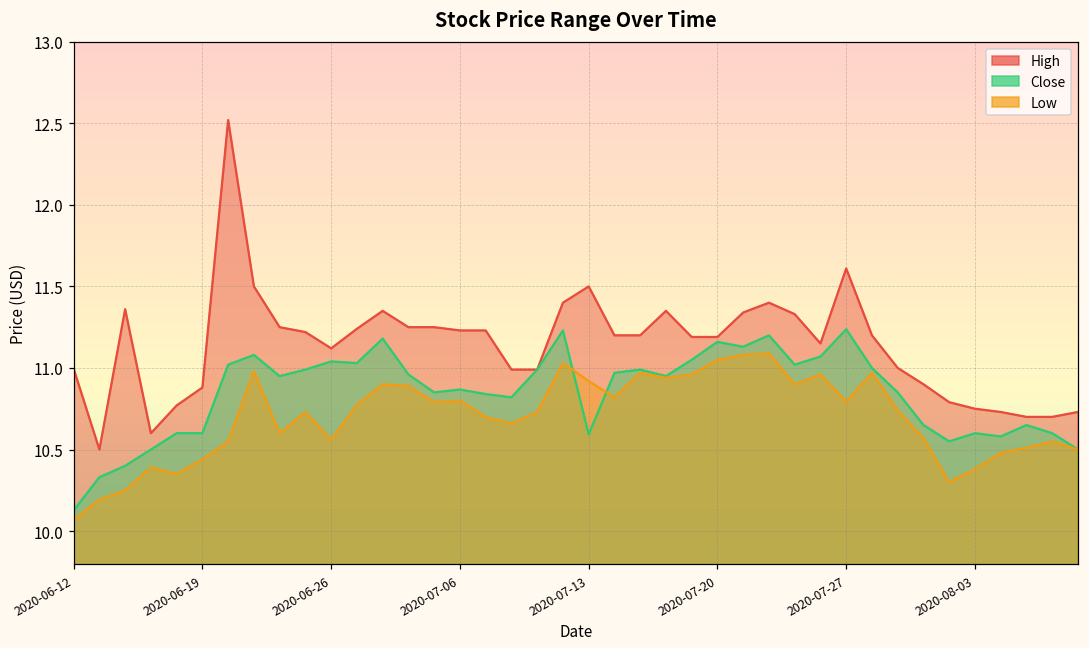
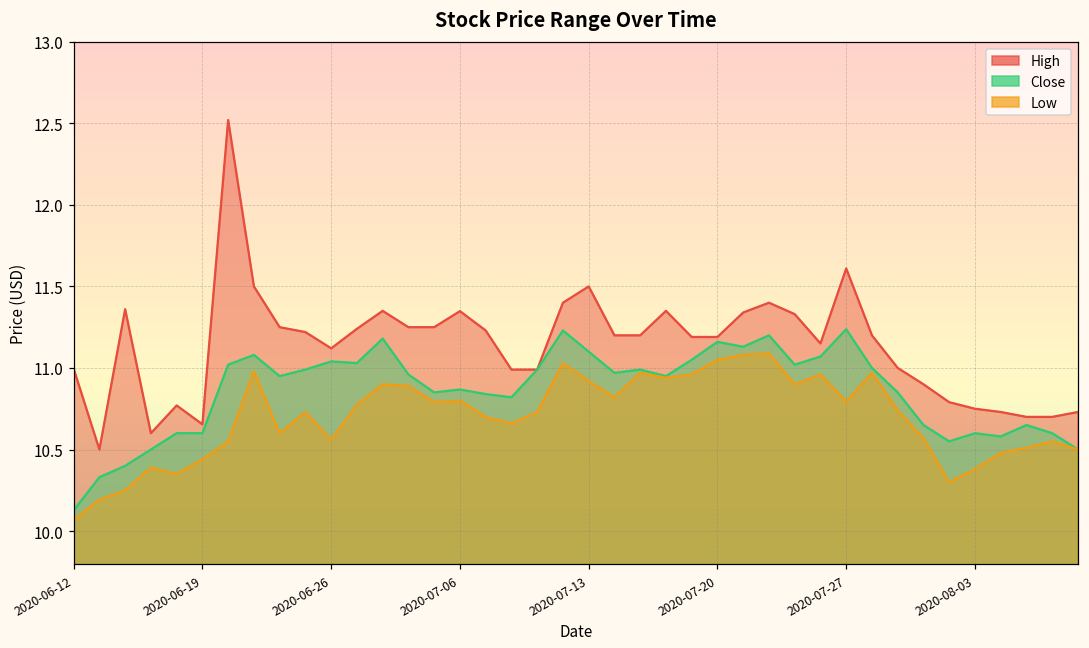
  {
    "High": {
      "2020-06-12": 11.00,
-     "2020-06-19": 10.88,
+     "2020-06-19": 10.65,
      "2020-06-26": 11.12,
-     "2020-07-06": 11.23,
+     "2020-07-06": 11.35,
      "2020-07-13": 11.50,
      "2020-07-20": 11.19,
      "2020-07-27": 11.61,
      "2020-08-03": 10.75
    },
    "Close": {
      "2020-06-12": 10.13,
      "2020-06-19": 10.60,
      "2020-06-26": 11.04,
      "2020-07-06": 10.87,
-     "2020-07-13": 10.59,
+     "2020-07-13": 11.10,
      "2020-07-20": 11.16,
      "2020-07-27": 11.24,
      "2020-08-03": 10.60
    },
    "Low": {
      "2020-06-12": 10.07,
      "2020-06-19": 10.44,
      "2020-06-26": 10.56,
      "2020-07-06": 10.80,
      "2020-07-13": 10.92,
      "2020-07-20": 11.05,
      "2020-07-27": 10.79,
      "2020-08-03": 10.38
    }
  }
